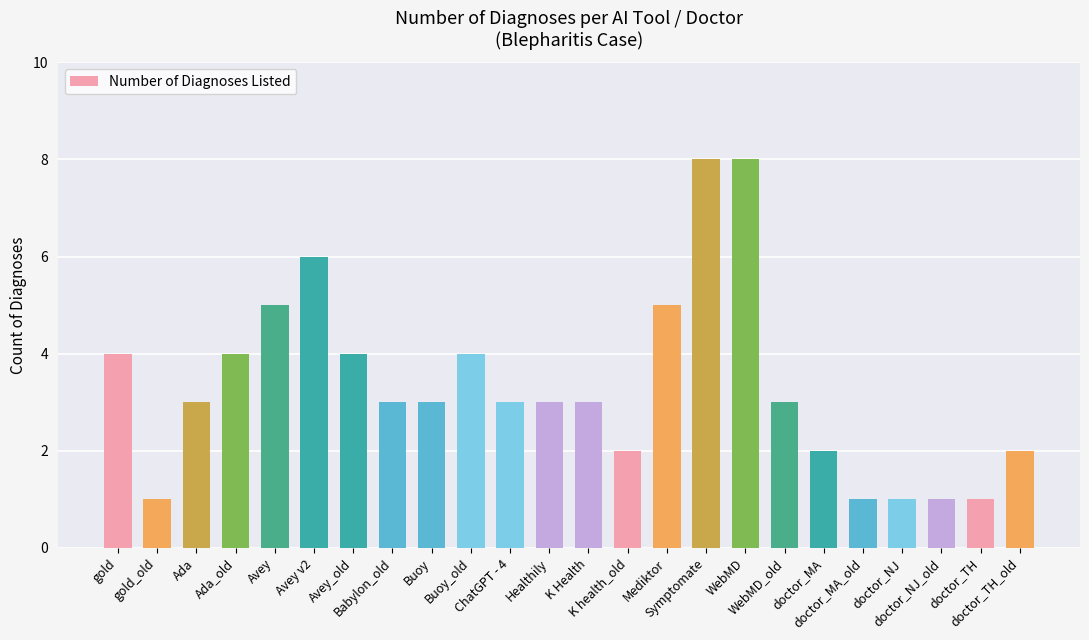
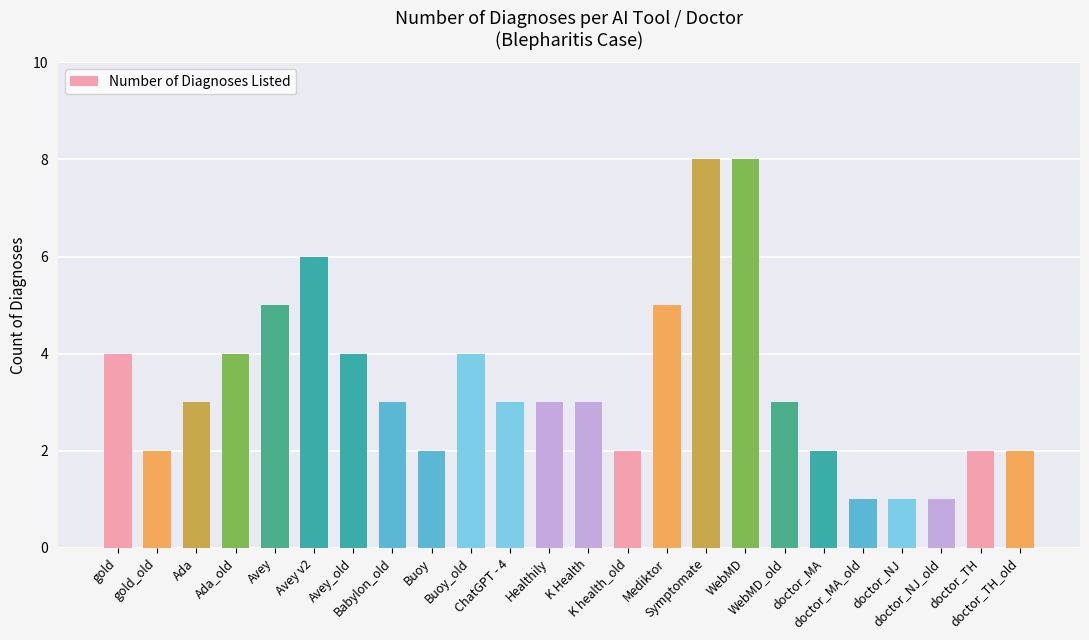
  {
    "gold": 4,
-   "gold_old": 1,
+   "gold_old": 2,
    "Ada": 3,
    "Ada_old": 4,
    "Avey": 5,
    "Avey v2": 6,
    "Avey_old": 4,
    "Babylon_old": 3,
-   "Buoy": 3,
+   "Buoy": 2,
    "Buoy_old": 4,
    "ChatGPT - 4": 3,
    "Healthily": 3,
    "K Health": 3,
    "K health_old": 2,
    "Mediktor": 5,
    "Symptomate": 8,
    "WebMD": 8,
    "WebMD_old": 3,
    "doctor_MA": 2,
    "doctor_MA_old": 1,
    "doctor_NJ": 1,
    "doctor_NJ_old": 1,
-   "doctor_TH": 1,
+   "doctor_TH": 2,
    "doctor_TH_old": 2
  }
